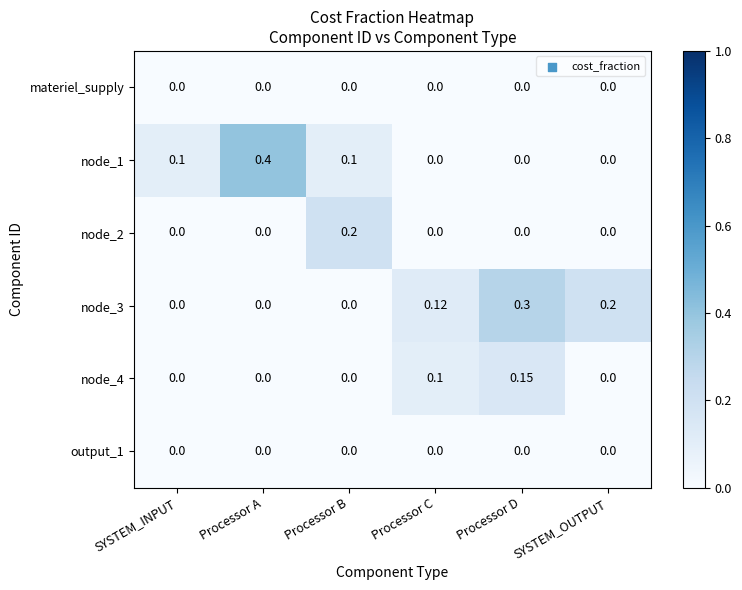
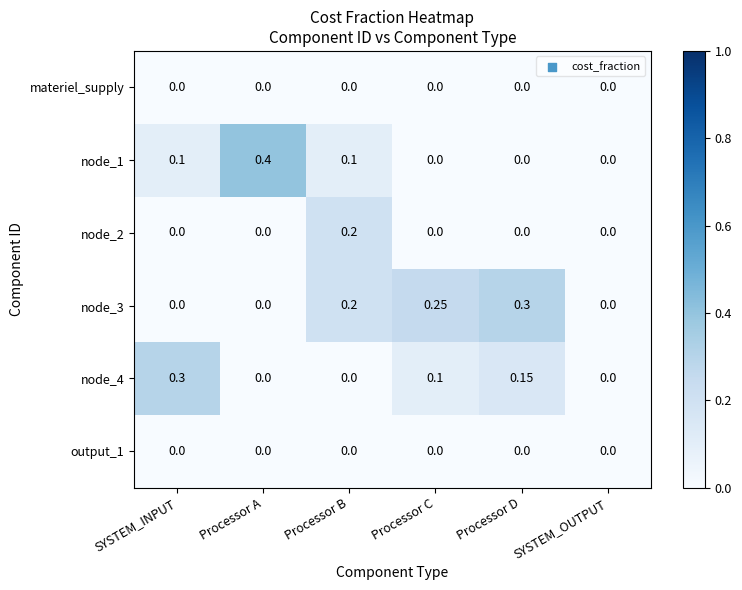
  {
    "materiel_supply": {
      "SYSTEM_INPUT": 0.0,
      "Processor A": 0.0,
      "Processor B": 0.0,
      "Processor C": 0.0,
      "Processor D": 0.0,
      "SYSTEM_OUTPUT": 0.0
    },
    "node_1": {
      "SYSTEM_INPUT": 0.1,
      "Processor A": 0.4,
      "Processor B": 0.1,
      "Processor C": 0.0,
      "Processor D": 0.0,
      "SYSTEM_OUTPUT": 0.0
    },
    "node_2": {
      "SYSTEM_INPUT": 0.0,
      "Processor A": 0.0,
      "Processor B": 0.2,
      "Processor C": 0.0,
      "Processor D": 0.0,
      "SYSTEM_OUTPUT": 0.0
    },
    "node_3": {
      "SYSTEM_INPUT": 0.0,
      "Processor A": 0.0,
-     "Processor B": 0.0,
-     "Processor C": 0.12,
+     "Processor B": 0.2,
+     "Processor C": 0.25,
      "Processor D": 0.3,
-     "SYSTEM_OUTPUT": 0.2
+     "SYSTEM_OUTPUT": 0.0
    },
    "node_4": {
-     "SYSTEM_INPUT": 0.0,
+     "SYSTEM_INPUT": 0.3,
      "Processor A": 0.0,
      "Processor B": 0.0,
      "Processor C": 0.1,
      "Processor D": 0.15,
      "SYSTEM_OUTPUT": 0.0
    },
    "output_1": {
      "SYSTEM_INPUT": 0.0,
      "Processor A": 0.0,
      "Processor B": 0.0,
      "Processor C": 0.0,
      "Processor D": 0.0,
      "SYSTEM_OUTPUT": 0.0
    }
  }
